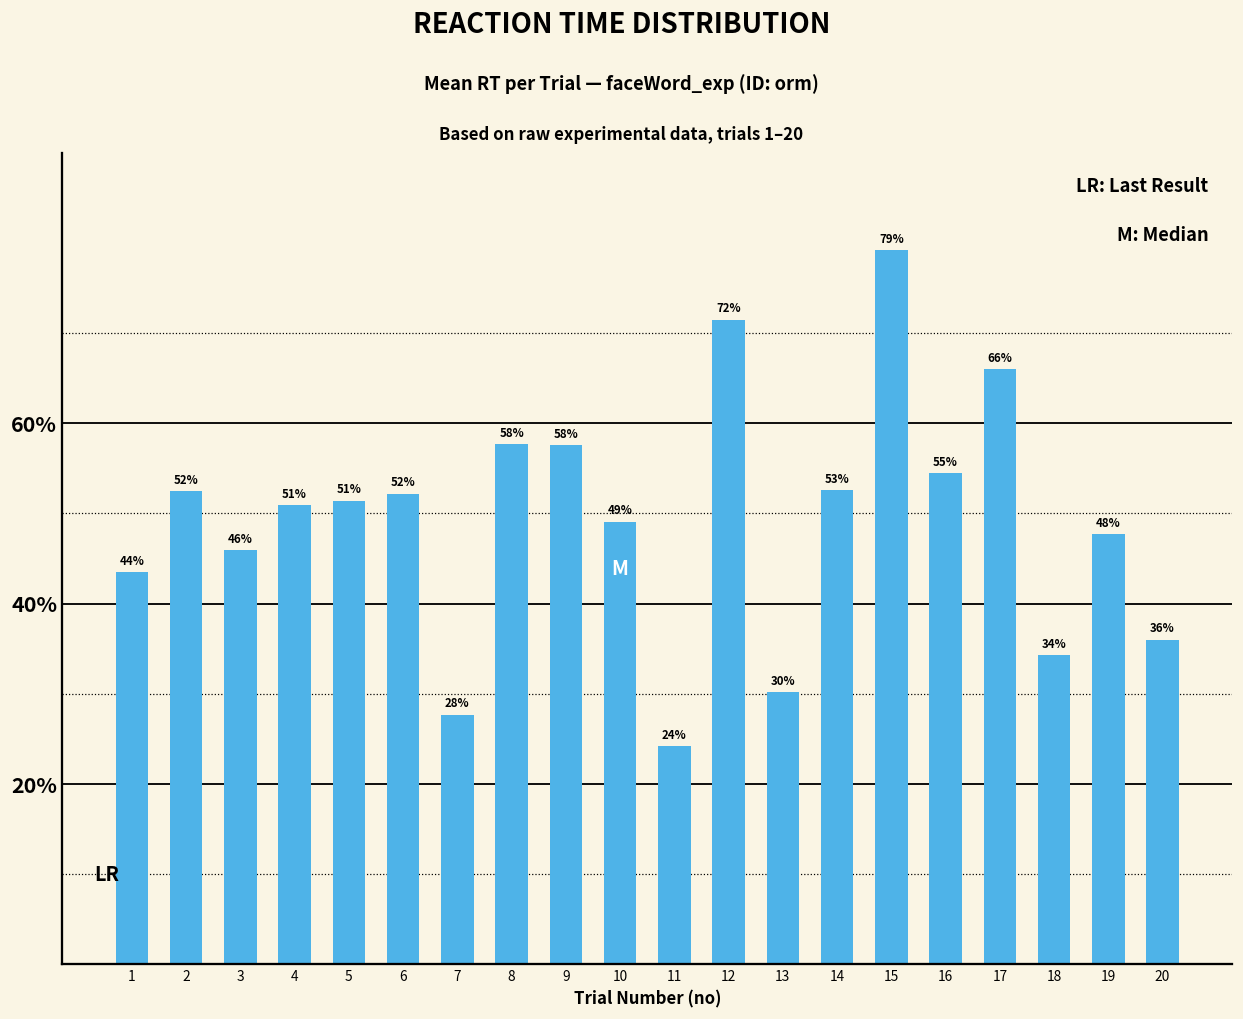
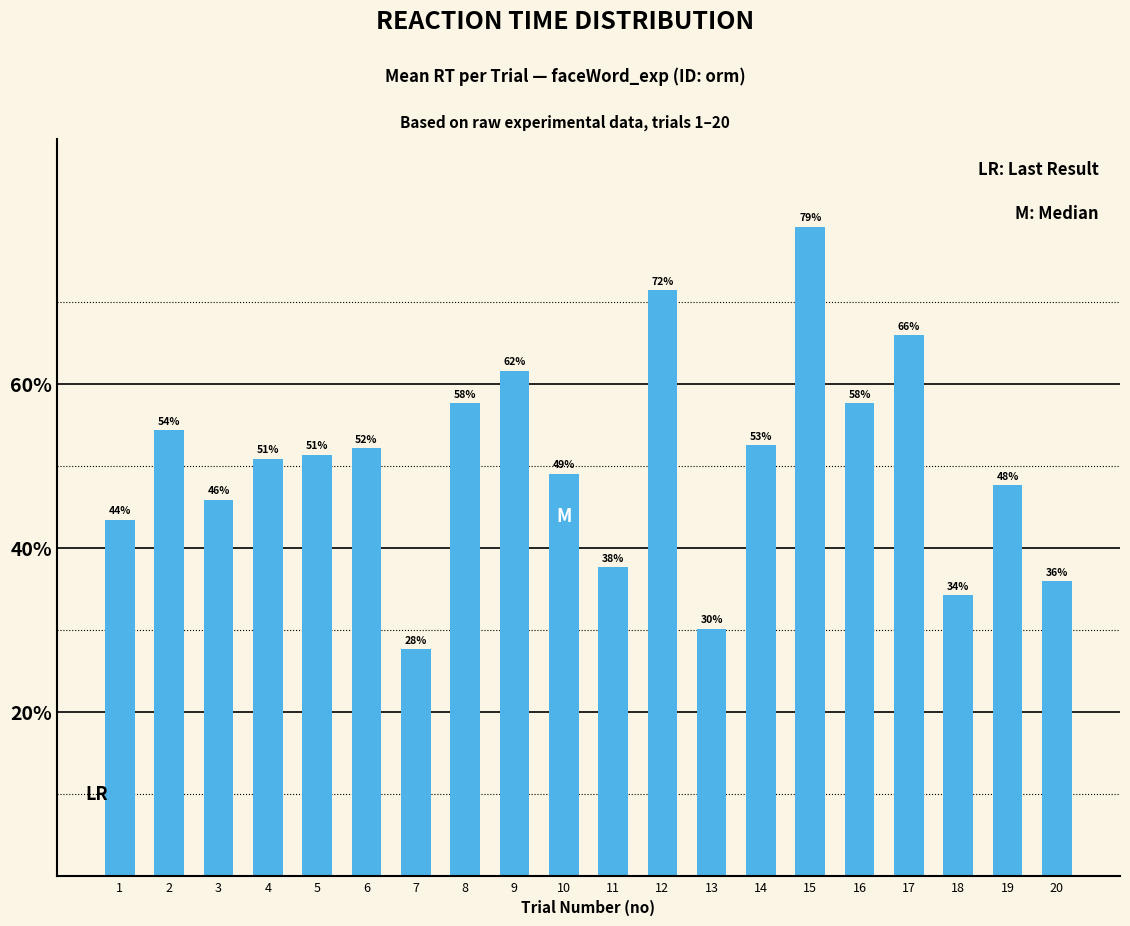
  {
    "1": "44%",
-   "2": "52%",
+   "2": "54%",
    "3": "46%",
    "4": "51%",
    "5": "51%",
    "6": "52%",
    "7": "28%",
    "8": "58%",
-   "9": "58%",
+   "9": "62%",
    "10": "49%",
-   "11": "24%",
+   "11": "38%",
    "12": "72%",
    "13": "30%",
    "14": "53%",
    "15": "79%",
-   "16": "55%",
+   "16": "58%",
    "17": "66%",
    "18": "34%",
    "19": "48%",
    "20": "36%"
  }
